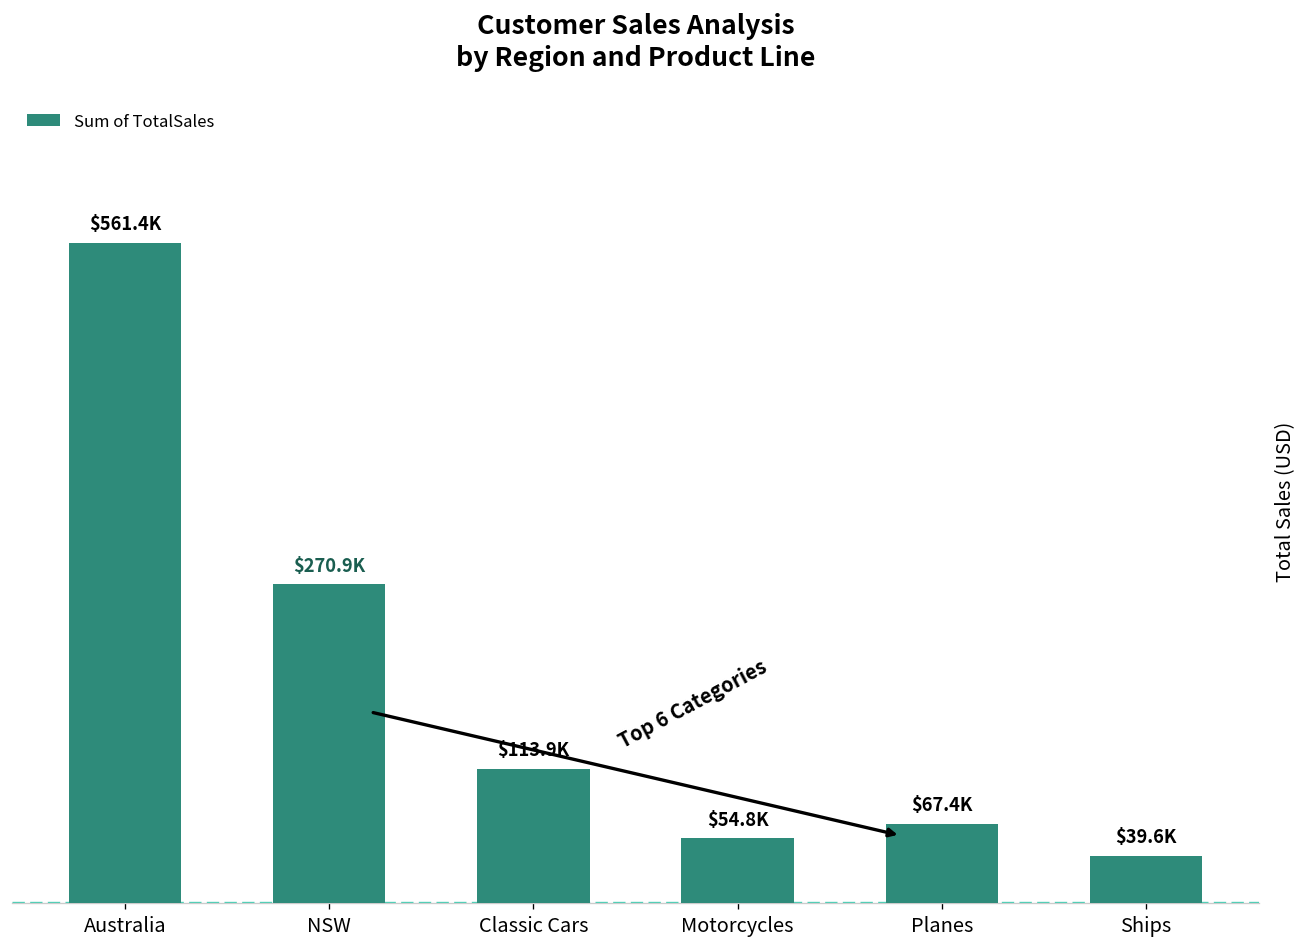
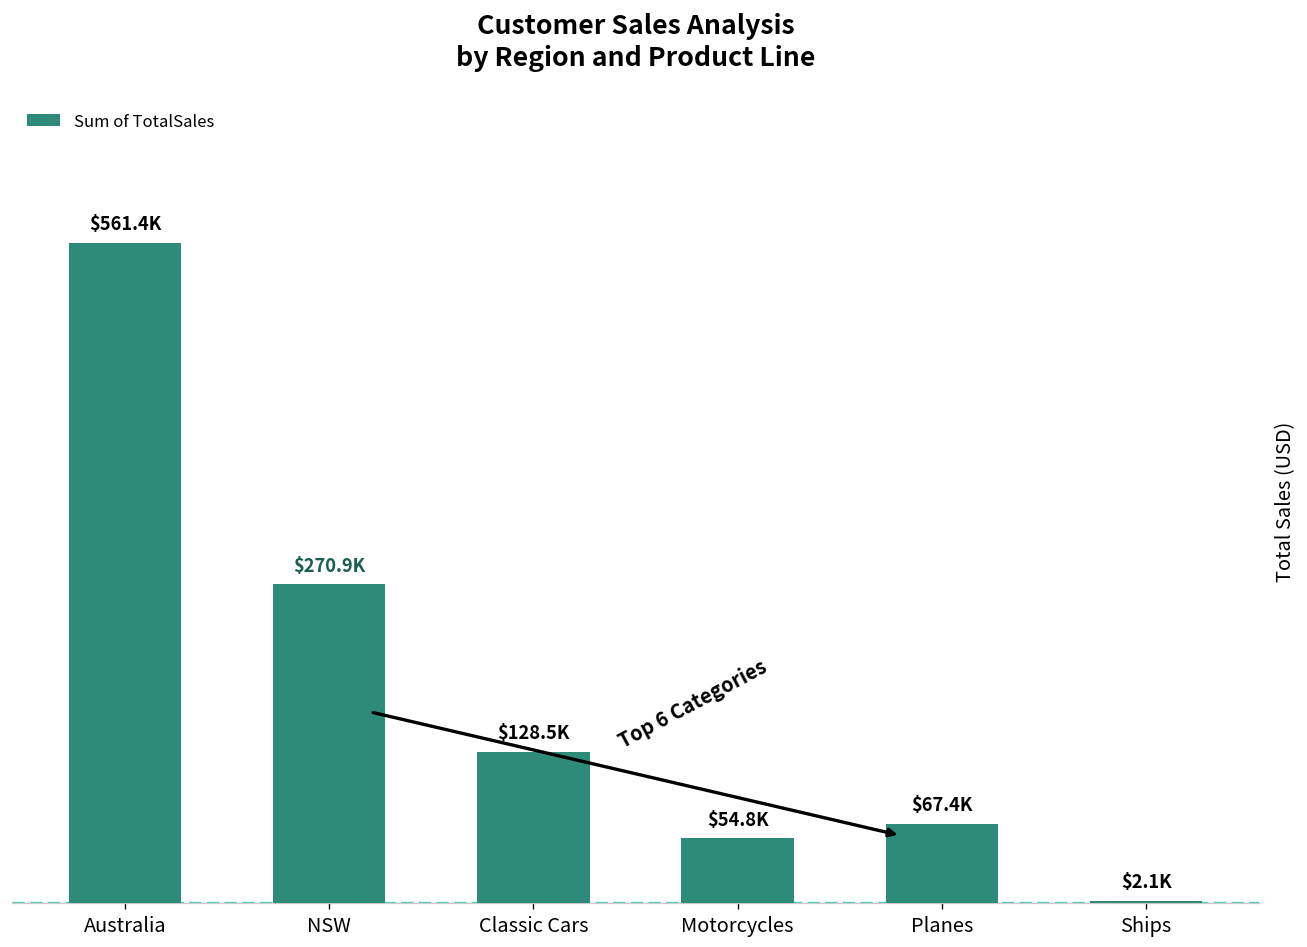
  {
    "Australia": "$561.4K",
    "NSW": "$270.9K",
-   "Classic Cars": "$113.9K",
+   "Classic Cars": "$128.5K",
    "Motorcycles": "$54.8K",
    "Planes": "$67.4K",
-   "Ships": "$39.6K"
+   "Ships": "$2.1K"
  }
